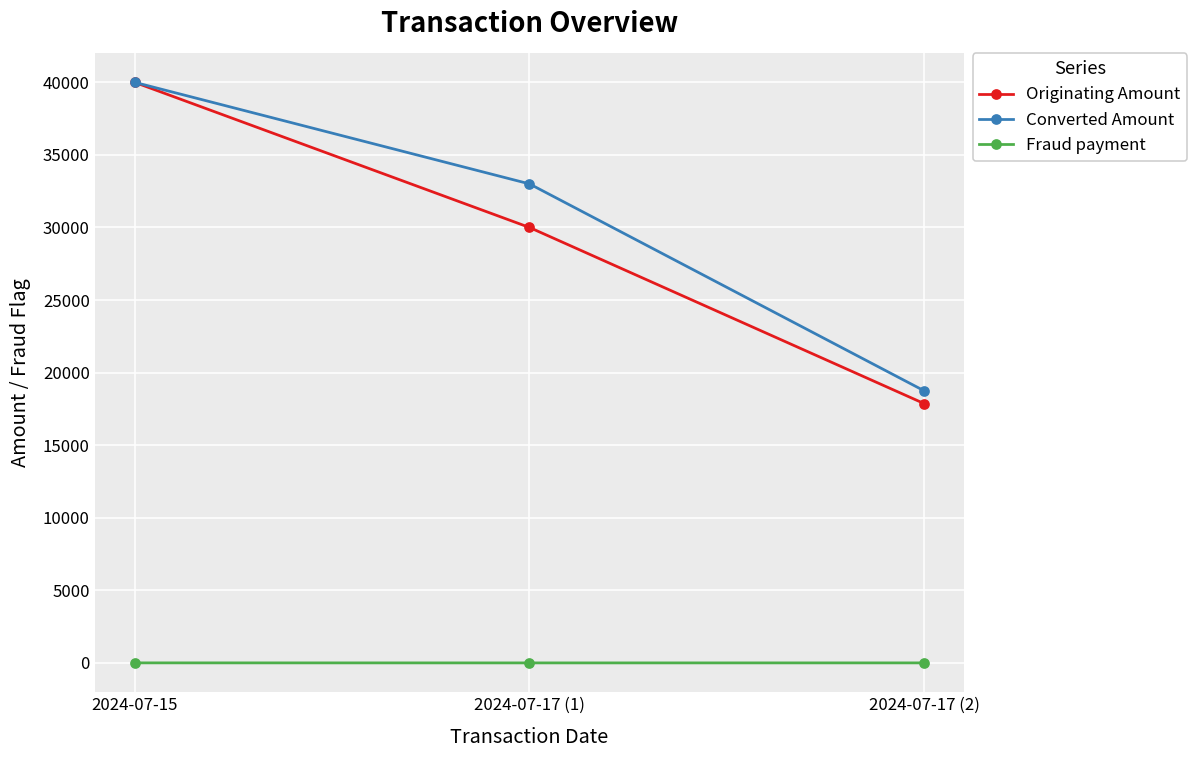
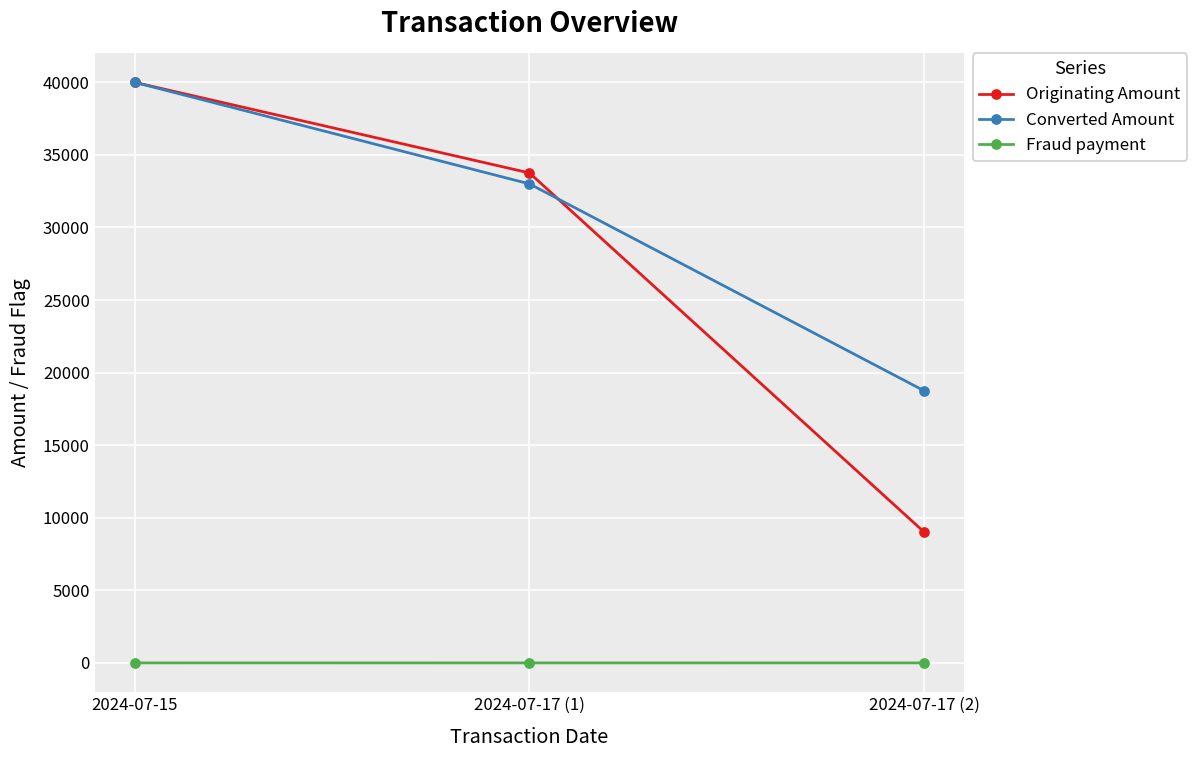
  {
    "Originating Amount": {
-     "2024-07-17 (1)": 30000,
-     "2024-07-17 (2)": 17900
+     "2024-07-17 (1)": 33800,
+     "2024-07-17 (2)": 9000
    },
    "Converted Amount": {
      "2024-07-17 (1)": 33000,
      "2024-07-17 (2)": 18700
    },
    "Fraud payment": {
      "2024-07-15": 0,
      "2024-07-17 (1)": 0,
      "2024-07-17 (2)": 0
    }
  }
